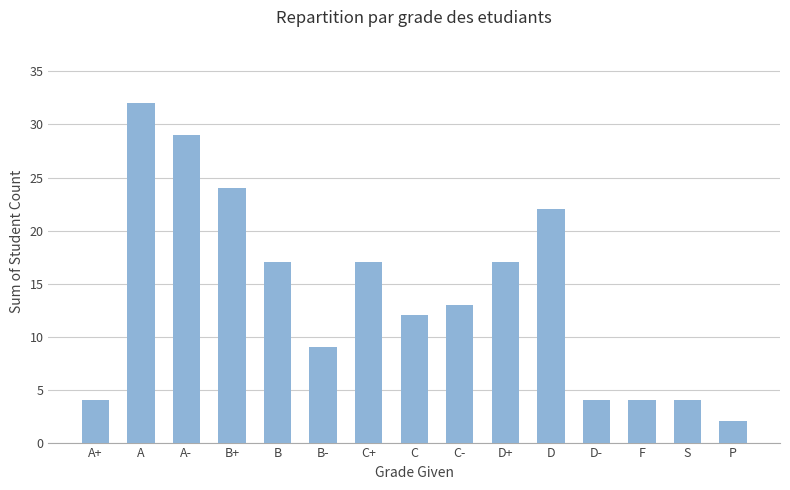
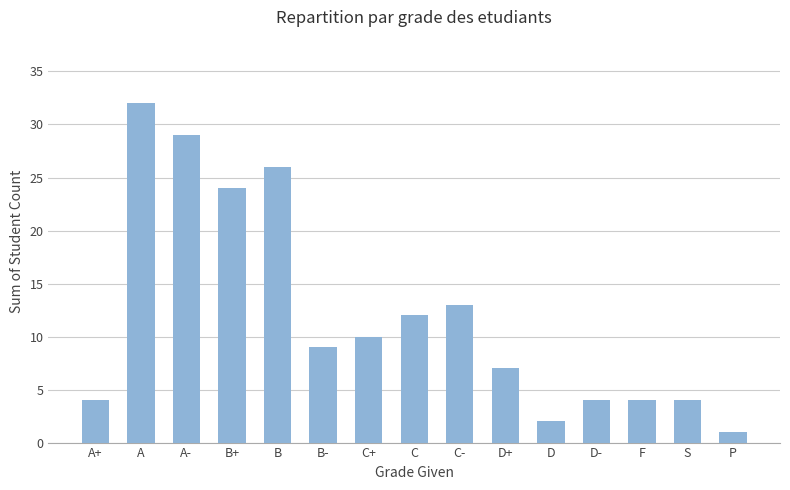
  {
    "A+": 4,
    "A": 32,
    "A-": 29,
    "B+": 24,
-   "B": 17,
+   "B": 26,
    "B-": 9,
-   "C+": 17,
+   "C+": 10,
    "C": 12,
    "C-": 13,
-   "D+": 17,
-   "D": 22,
+   "D+": 7,
+   "D": 2,
    "D-": 4,
    "F": 4,
    "S": 4,
-   "P": 2
+   "P": 1
  }
